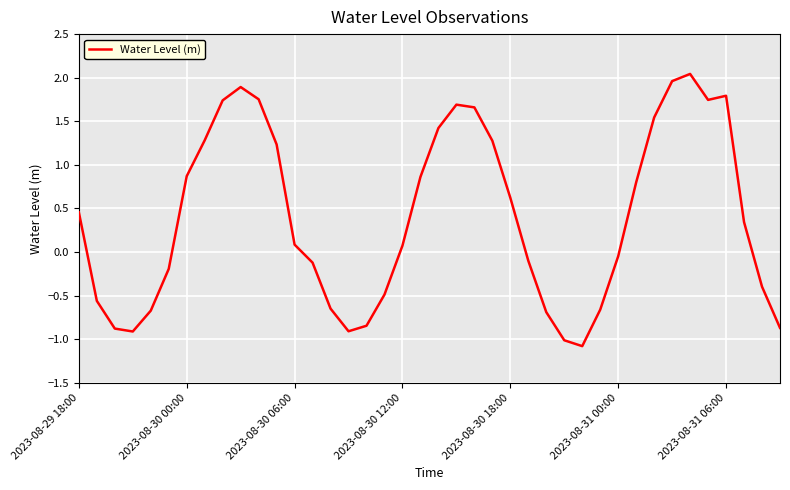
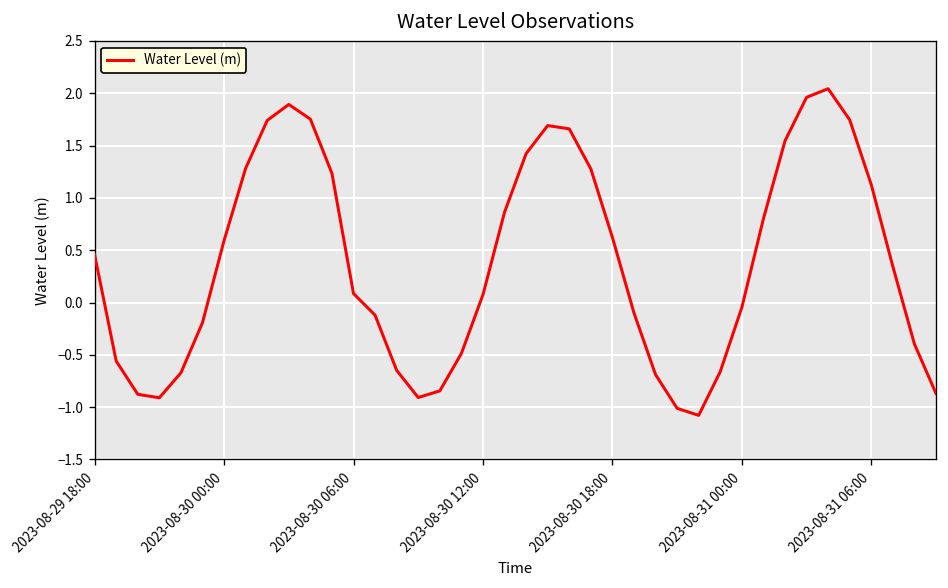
  {
    "2023-08-29 18:00": 0.5,
-   "2023-08-30 00:00": 0.9,
+   "2023-08-30 00:00": 0.6,
    "2023-08-30 06:00": 0.1,
    "2023-08-30 12:00": 0.1,
    "2023-08-30 18:00": 0.6,
    "2023-08-31 00:00": 0.0,
-   "2023-08-31 06:00": 1.8
+   "2023-08-31 06:00": 1.1
  }
